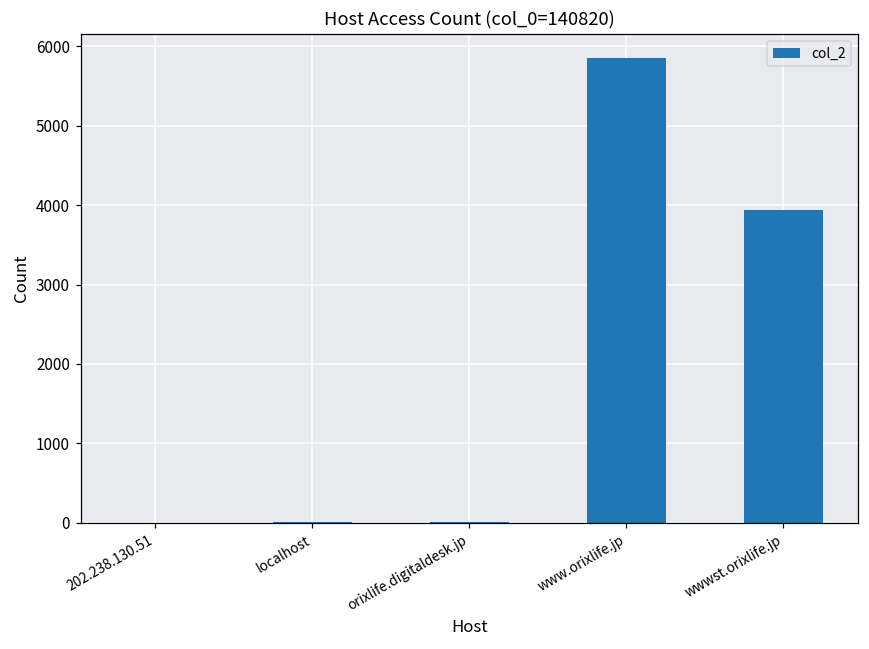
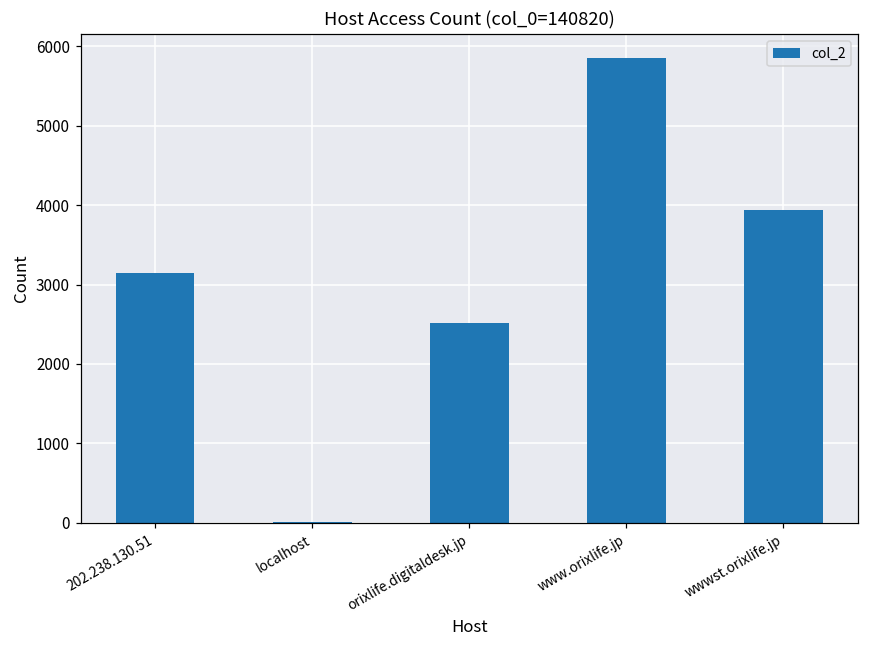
  {
-   "202.238.130.51": 0,
-   "orixlife.digitaldesk.jp": 0,
+   "202.238.130.51": 3100,
+   "orixlife.digitaldesk.jp": 2500,
    "www.orixlife.jp": 5900,
    "wwwst.orixlife.jp": 3900
  }
